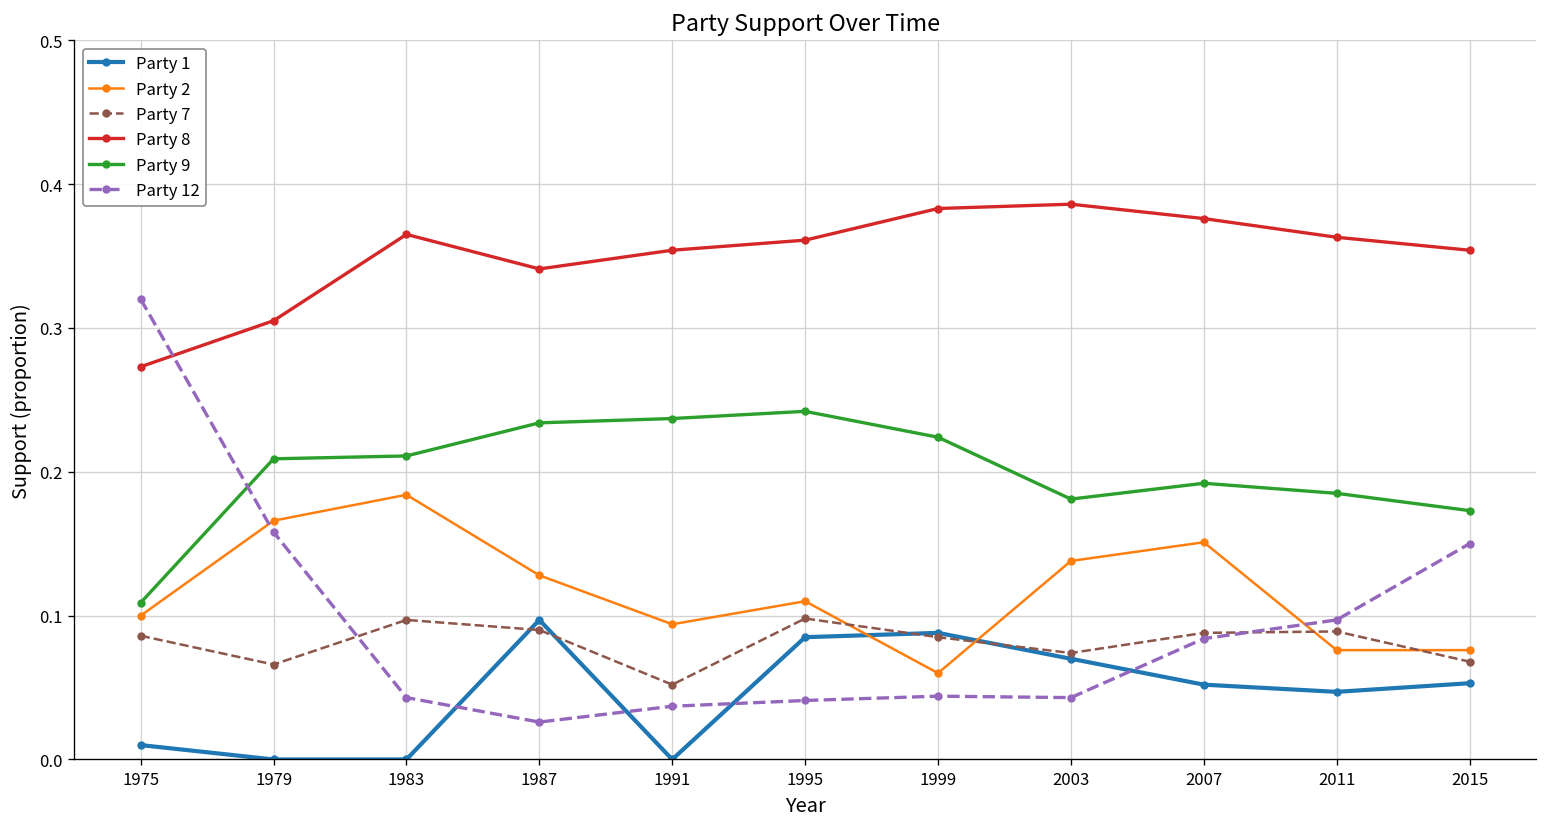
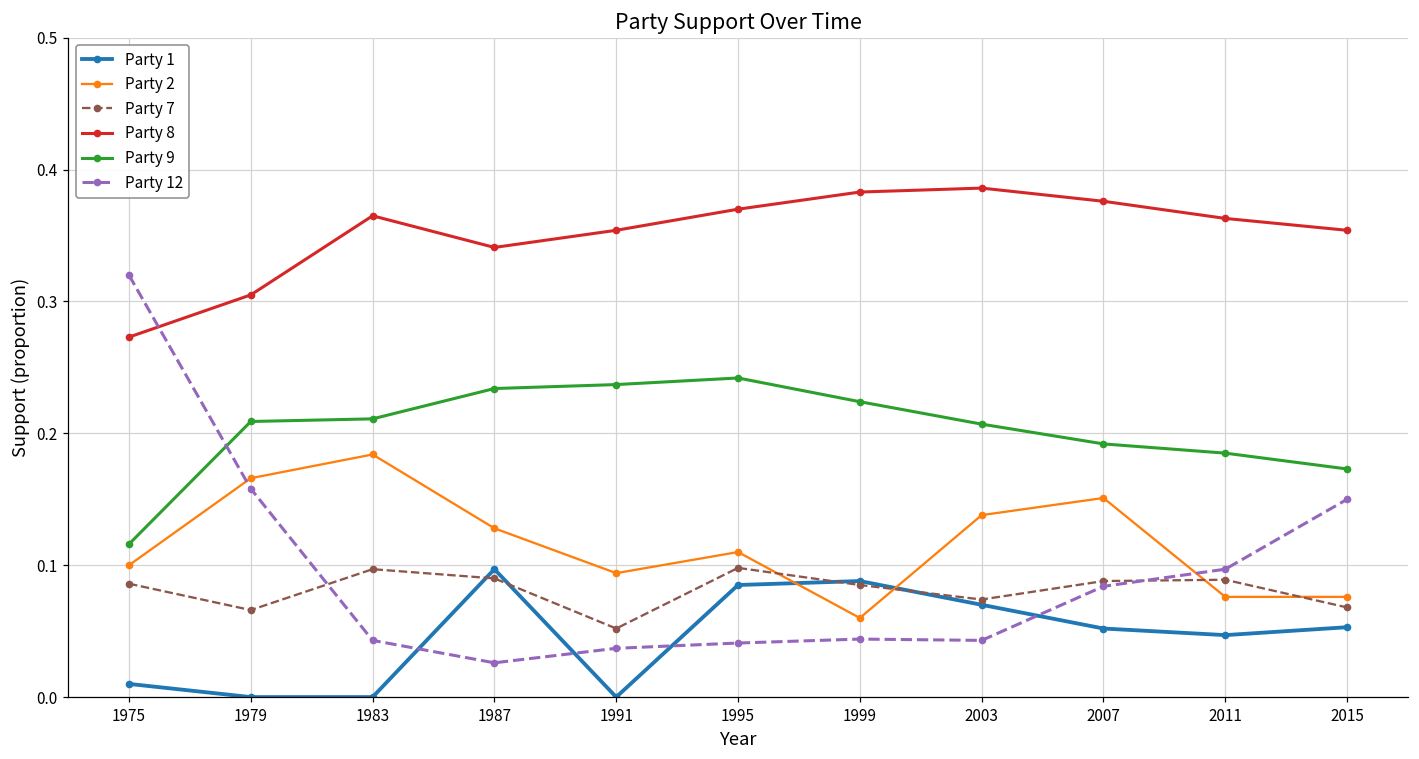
  {
    "Party 1": {
      "1975": 0.010,
      "1979": 0.000,
      "1983": 0.000,
      "1987": 0.097,
      "1991": 0.000,
      "1995": 0.085,
      "1999": 0.088,
      "2003": 0.070,
      "2007": 0.052,
      "2011": 0.047,
      "2015": 0.053
    },
    "Party 2": {
      "1975": 0.100,
      "1979": 0.166,
      "1983": 0.184,
      "1987": 0.128,
      "1991": 0.094,
      "1995": 0.110,
      "1999": 0.060,
      "2003": 0.138,
      "2007": 0.151,
      "2011": 0.076,
      "2015": 0.076
    },
    "Party 7": {
      "1975": 0.086,
      "1979": 0.066,
      "1983": 0.097,
      "1987": 0.090,
      "1991": 0.052,
      "1995": 0.098,
      "1999": 0.085,
      "2003": 0.074,
      "2007": 0.088,
      "2011": 0.089,
      "2015": 0.068
    },
    "Party 8": {
      "1975": 0.273,
      "1979": 0.305,
      "1983": 0.365,
      "1987": 0.341,
      "1991": 0.354,
-     "1995": 0.361,
+     "1995": 0.370,
      "1999": 0.383,
      "2003": 0.386,
      "2007": 0.376,
      "2011": 0.363,
      "2015": 0.354
    },
    "Party 9": {
-     "1975": 0.109,
+     "1975": 0.116,
      "1979": 0.209,
      "1983": 0.211,
      "1987": 0.234,
      "1991": 0.237,
      "1995": 0.242,
      "1999": 0.224,
-     "2003": 0.181,
+     "2003": 0.207,
      "2007": 0.192,
      "2011": 0.185,
      "2015": 0.173
    },
    "Party 12": {
      "1975": 0.320,
      "1979": 0.158,
      "1983": 0.043,
      "1987": 0.026,
      "1991": 0.037,
      "1995": 0.041,
      "1999": 0.044,
      "2003": 0.043,
      "2007": 0.084,
      "2011": 0.097,
      "2015": 0.150
    }
  }
